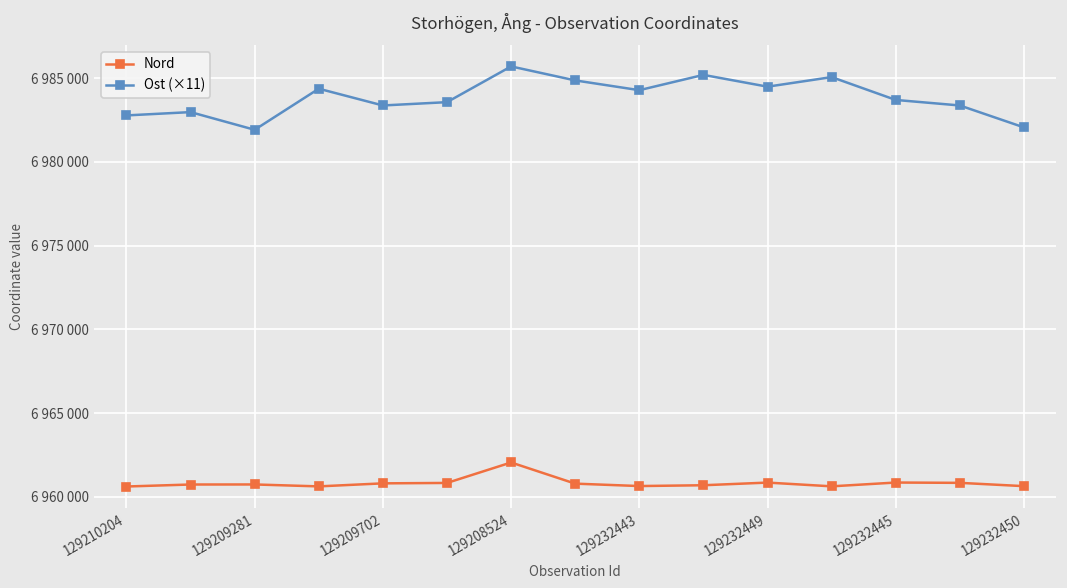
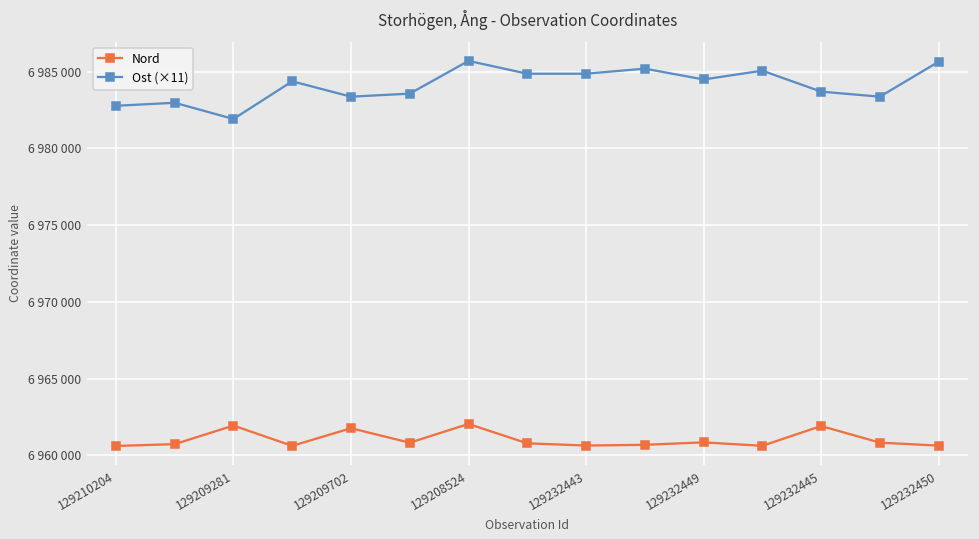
  {
    "Nord": {
      "129210204": 6960600,
-     "129209281": 6960700,
-     "129209702": 6960800,
+     "129209281": 6962000,
+     "129209702": 6961800,
      "129208524": 6962100,
      "129232443": 6960600,
      "129232449": 6960900,
-     "129232445": 6960900,
+     "129232445": 6961900,
      "129232450": 6960600
    },
    "Ost (×11)": {
      "129210204": 6982800,
      "129209281": 6981900,
      "129209702": 6983400,
      "129208524": 6985700,
-     "129232443": 6984300,
+     "129232443": 6984900,
      "129232449": 6984500,
      "129232445": 6983700,
-     "129232450": 6982100
+     "129232450": 6985600
    }
  }
